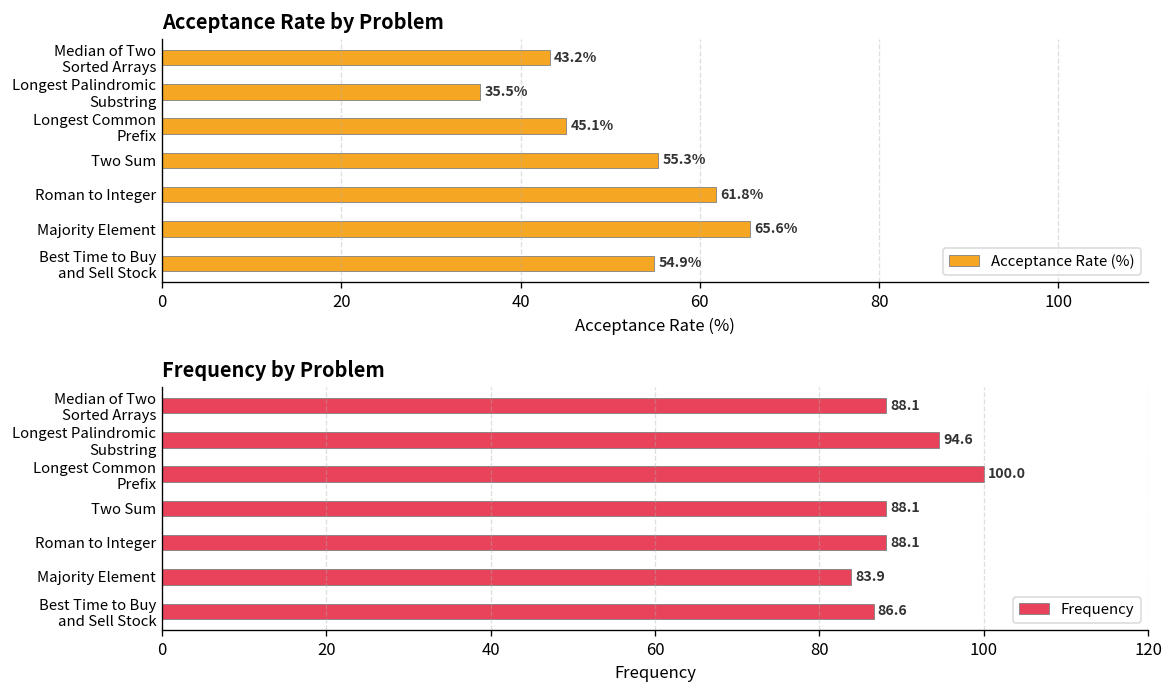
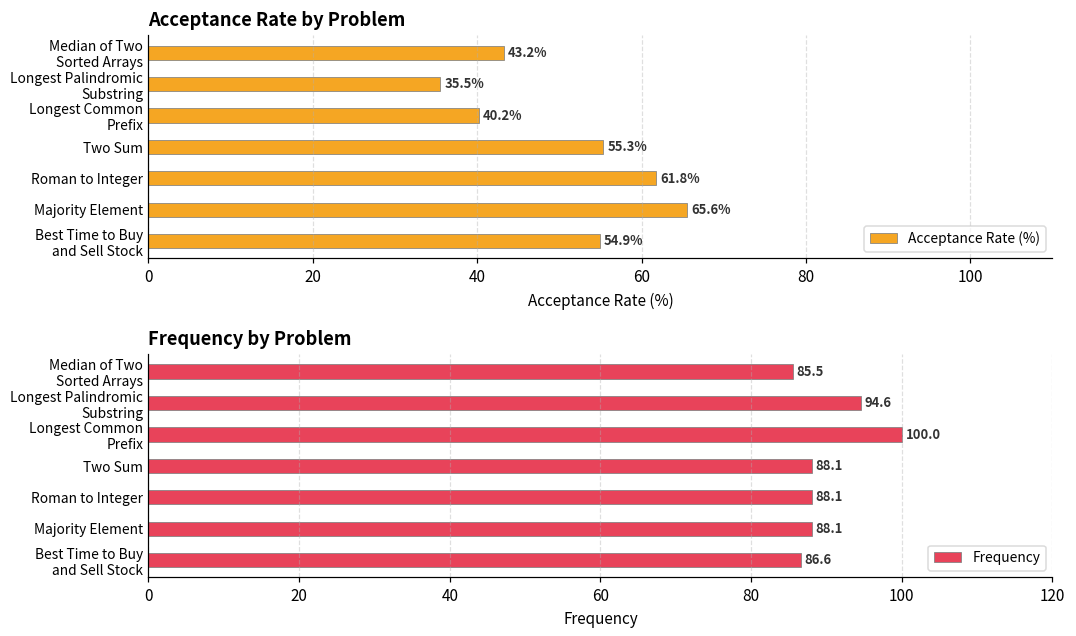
  {
    "Acceptance Rate by Problem": {
      "Median of Two Sorted Arrays": "43.2%",
      "Longest Palindromic Substring": "35.5%",
-     "Longest Common Prefix": "45.1%",
+     "Longest Common Prefix": "40.2%",
      "Two Sum": "55.3%",
      "Roman to Integer": "61.8%",
      "Majority Element": "65.6%",
      "Best Time to Buy and Sell Stock": "54.9%"
    },
    "Frequency by Problem": {
-     "Median of Two Sorted Arrays": "88.1",
+     "Median of Two Sorted Arrays": "85.5",
      "Longest Palindromic Substring": "94.6",
      "Longest Common Prefix": "100.0",
      "Two Sum": "88.1",
      "Roman to Integer": "88.1",
-     "Majority Element": "83.9",
+     "Majority Element": "88.1",
      "Best Time to Buy and Sell Stock": "86.6"
    }
  }
